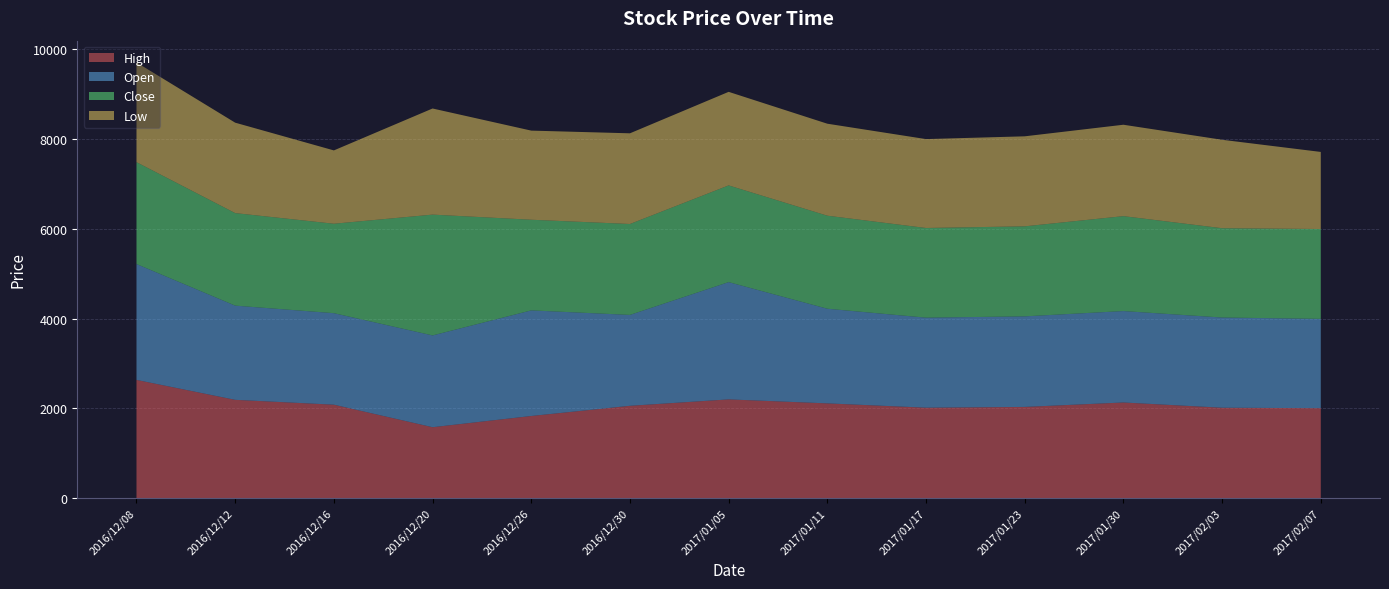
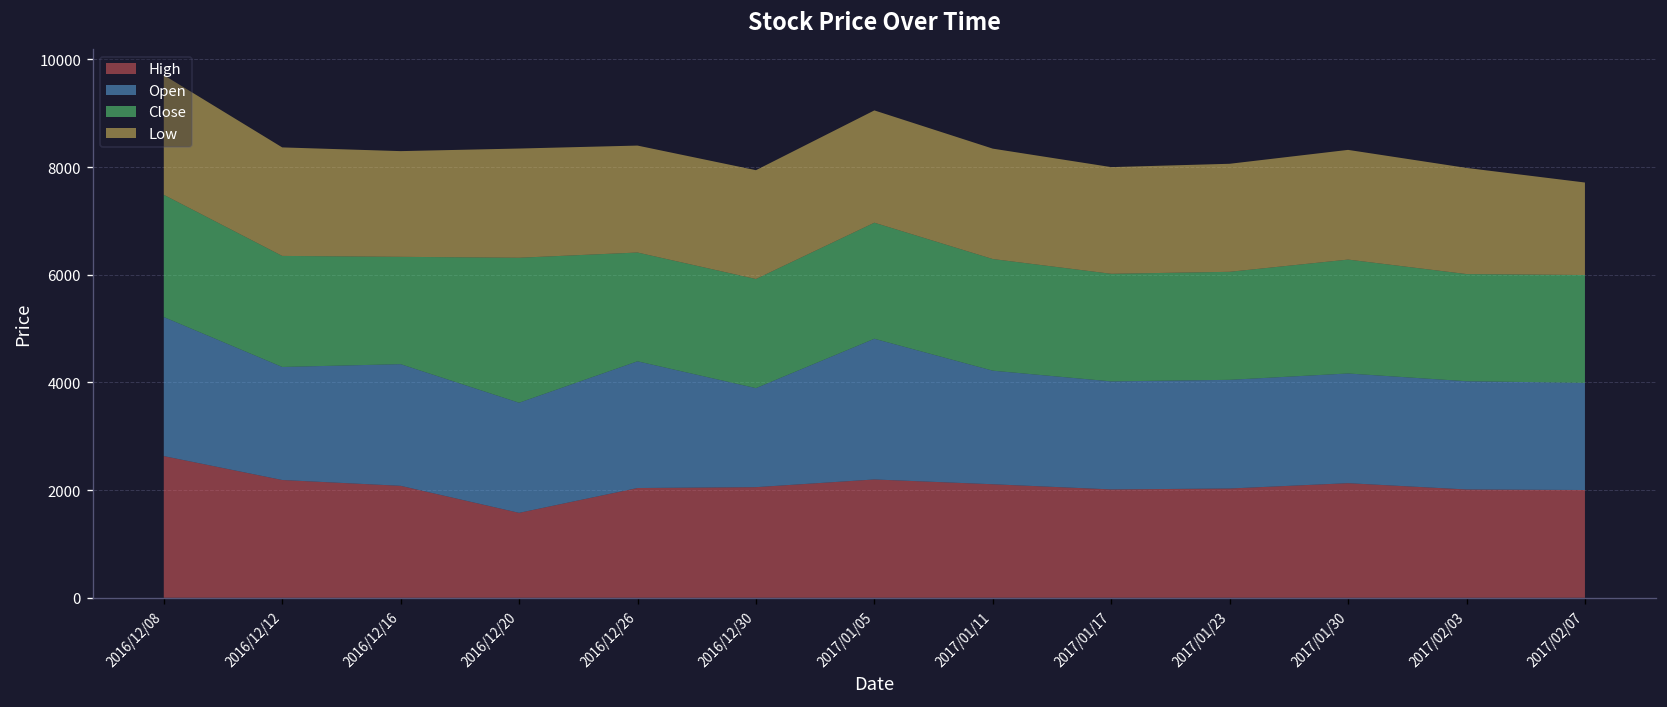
  {
    "High": {
      "2016/12/08": 2600,
      "2016/12/12": 2200,
      "2016/12/16": 2100,
      "2016/12/20": 1600,
-     "2016/12/26": 1800,
+     "2016/12/26": 2000,
      "2016/12/30": 2100,
      "2017/01/05": 2200,
      "2017/01/11": 2100,
      "2017/01/17": 2000,
      "2017/01/23": 2000,
      "2017/01/30": 2100,
      "2017/02/03": 2000,
      "2017/02/07": 2000
    },
    "Open": {
      "2016/12/08": 2600,
      "2016/12/12": 2100,
-     "2016/12/16": 2000,
+     "2016/12/16": 2300,
      "2016/12/20": 2000,
      "2016/12/26": 2400,
-     "2016/12/30": 2000,
+     "2016/12/30": 1800,
      "2017/01/05": 2600,
      "2017/01/11": 2100,
      "2017/01/17": 2000,
      "2017/01/23": 2000,
      "2017/01/30": 2000,
      "2017/02/03": 2000,
      "2017/02/07": 2000
    },
    "Close": {
      "2016/12/08": 2300,
      "2016/12/12": 2100,
      "2016/12/16": 2000,
      "2016/12/20": 2700,
      "2016/12/26": 2000,
      "2016/12/30": 2000,
      "2017/01/05": 2200,
      "2017/01/11": 2100,
      "2017/01/17": 2000,
      "2017/01/23": 2000,
      "2017/01/30": 2100,
      "2017/02/03": 2000,
      "2017/02/07": 2000
    },
    "Low": {
      "2016/12/12": 2000,
-     "2016/12/16": 1600,
-     "2016/12/20": 2400,
+     "2016/12/16": 2000,
+     "2016/12/20": 2000,
      "2016/12/26": 2000,
      "2016/12/30": 2000,
      "2017/01/05": 2100,
      "2017/01/11": 2100,
      "2017/01/17": 2000,
      "2017/01/23": 2000,
      "2017/01/30": 2000,
      "2017/02/03": 2000,
      "2017/02/07": 1700
    }
  }
